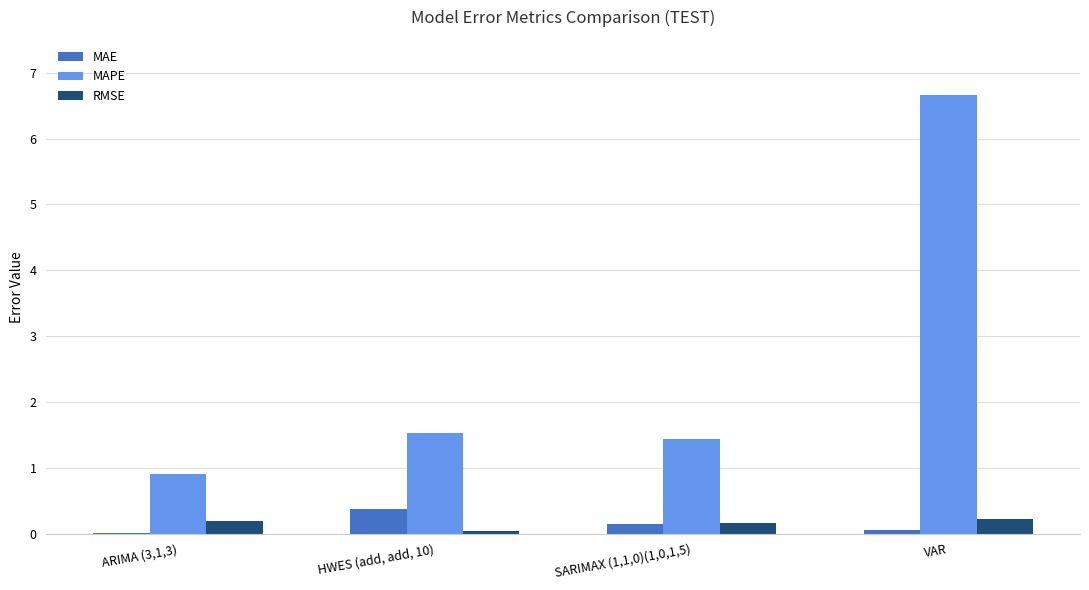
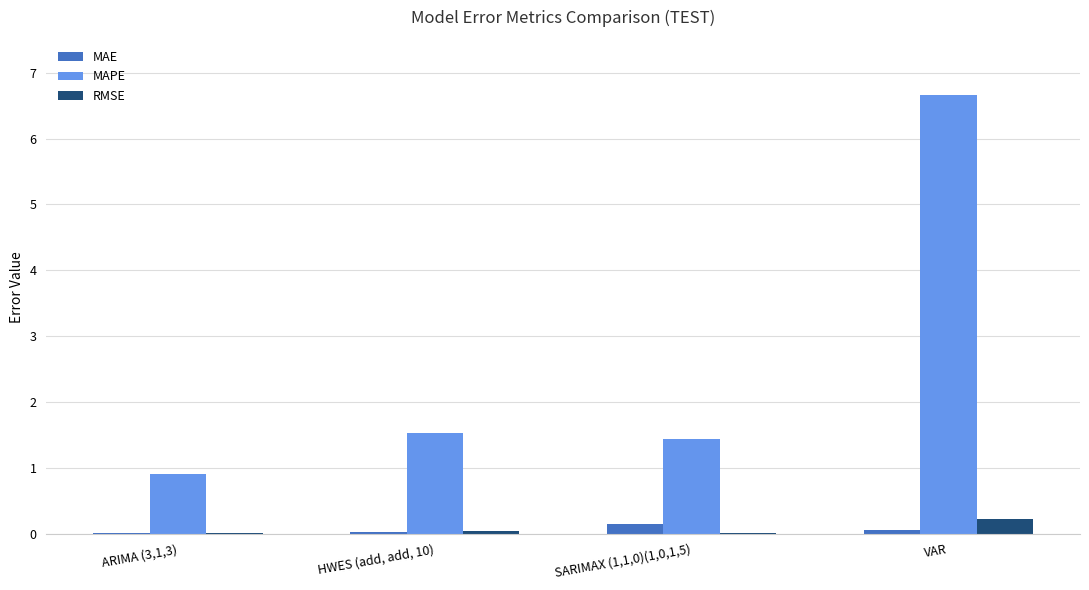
  {
    "MAE": {
-     "HWES (add, add, 10)": 0.4,
+     "HWES (add, add, 10)": 0.0,
      "SARIMAX (1,1,0)(1,0,1,5)": 0.2,
      "VAR": 0.1
    },
    "MAPE": {
      "ARIMA (3,1,3)": 0.9,
      "HWES (add, add, 10)": 1.5,
      "SARIMAX (1,1,0)(1,0,1,5)": 1.4,
      "VAR": 6.7
    },
    "RMSE": {
-     "ARIMA (3,1,3)": 0.2,
-     "SARIMAX (1,1,0)(1,0,1,5)": 0.2,
+     "ARIMA (3,1,3)": 0.0,
+     "SARIMAX (1,1,0)(1,0,1,5)": 0.0,
      "VAR": 0.2
    }
  }
